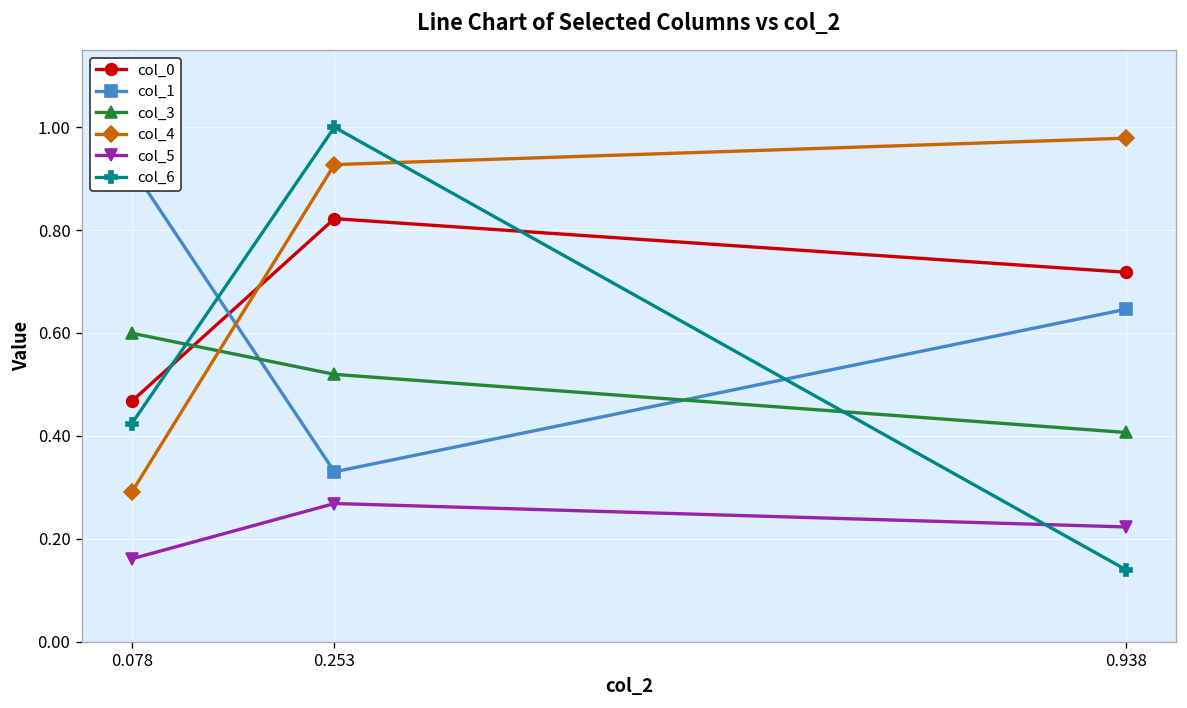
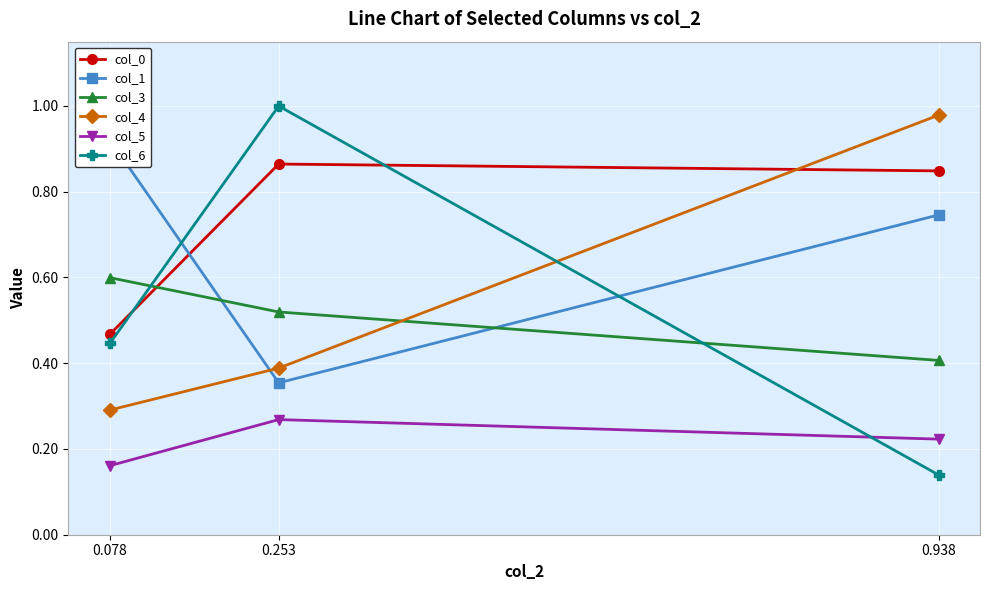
  {
    "col_0": {
      "0.078": 0.47,
-     "0.253": 0.82,
-     "0.938": 0.72
+     "0.253": 0.86,
+     "0.938": 0.85
    },
    "col_1": {
-     "0.253": 0.33,
-     "0.938": 0.65
+     "0.253": 0.35,
+     "0.938": 0.75
    },
    "col_3": {
      "0.078": 0.60,
      "0.253": 0.52,
      "0.938": 0.41
    },
    "col_4": {
      "0.078": 0.29,
-     "0.253": 0.93,
+     "0.253": 0.39,
      "0.938": 0.98
    },
    "col_5": {
      "0.078": 0.16,
      "0.253": 0.27,
      "0.938": 0.22
    },
    "col_6": {
-     "0.078": 0.42,
+     "0.078": 0.45,
      "0.253": 1.00,
      "0.938": 0.14
    }
  }
